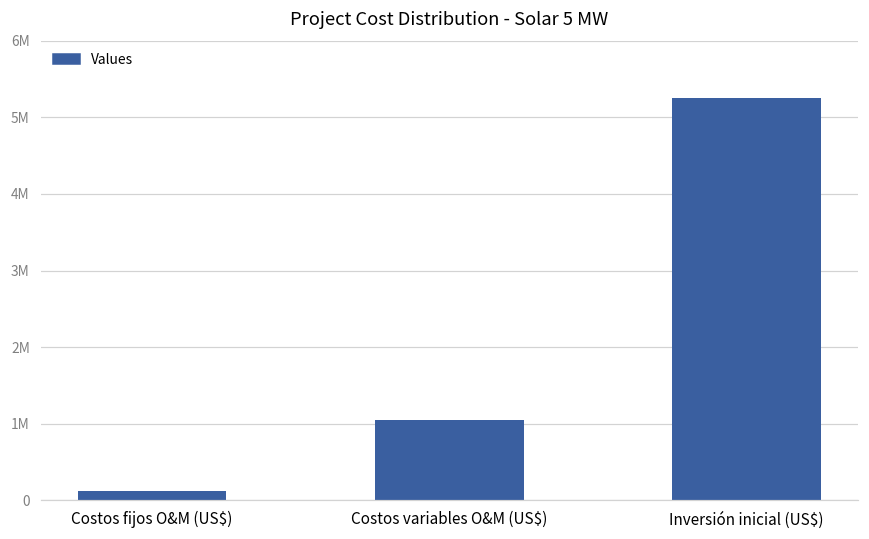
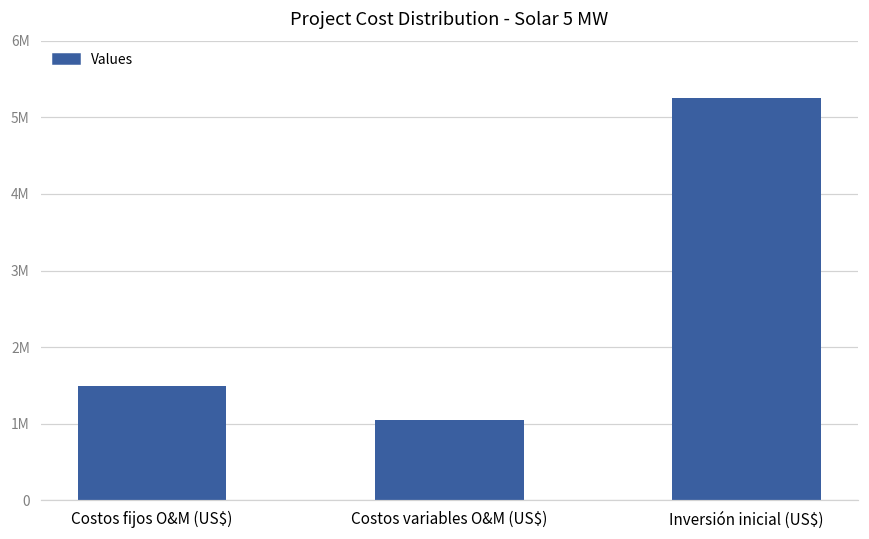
  {
-   "Costos fijos O&M (US$)": 100000,
+   "Costos fijos O&M (US$)": 1500000,
    "Costos variables O&M (US$)": 1000000,
    "Inversión inicial (US$)": 5300000
  }
